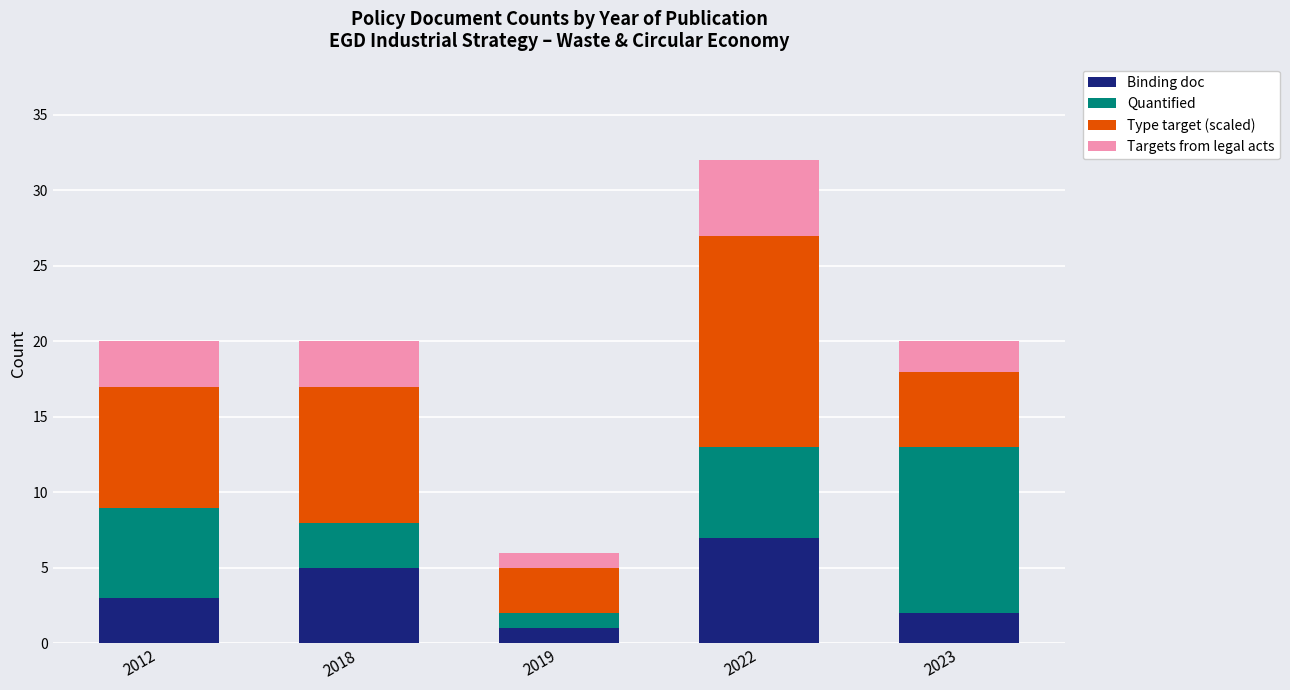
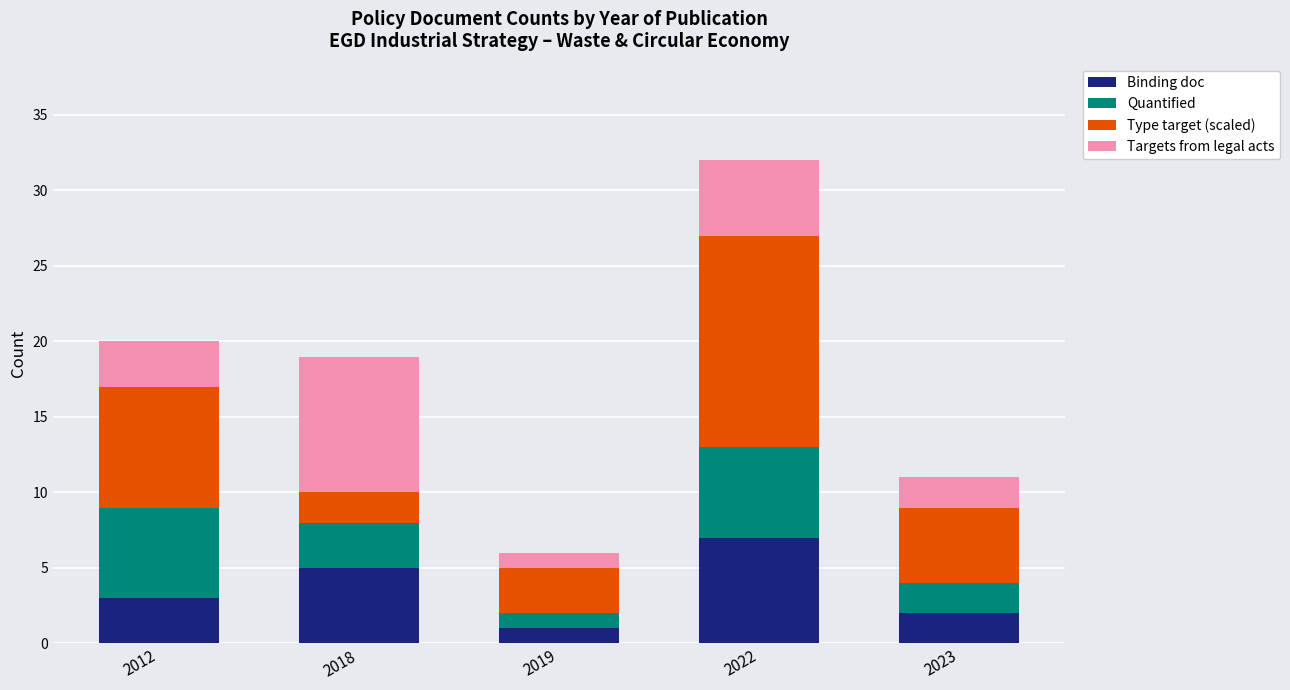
  {
    "Binding doc": {
      "2012": 3,
      "2018": 5,
      "2019": 1,
      "2022": 7,
      "2023": 2
    },
    "Quantified": {
      "2012": 6,
      "2018": 3,
      "2019": 1,
      "2022": 6,
-     "2023": 11
+     "2023": 2
    },
    "Type target (scaled)": {
      "2012": 8,
-     "2018": 9,
+     "2018": 2,
      "2019": 3,
      "2022": 14,
      "2023": 5
    },
    "Targets from legal acts": {
      "2012": 3,
-     "2018": 3,
+     "2018": 9,
      "2019": 1,
      "2022": 5,
      "2023": 2
    }
  }
